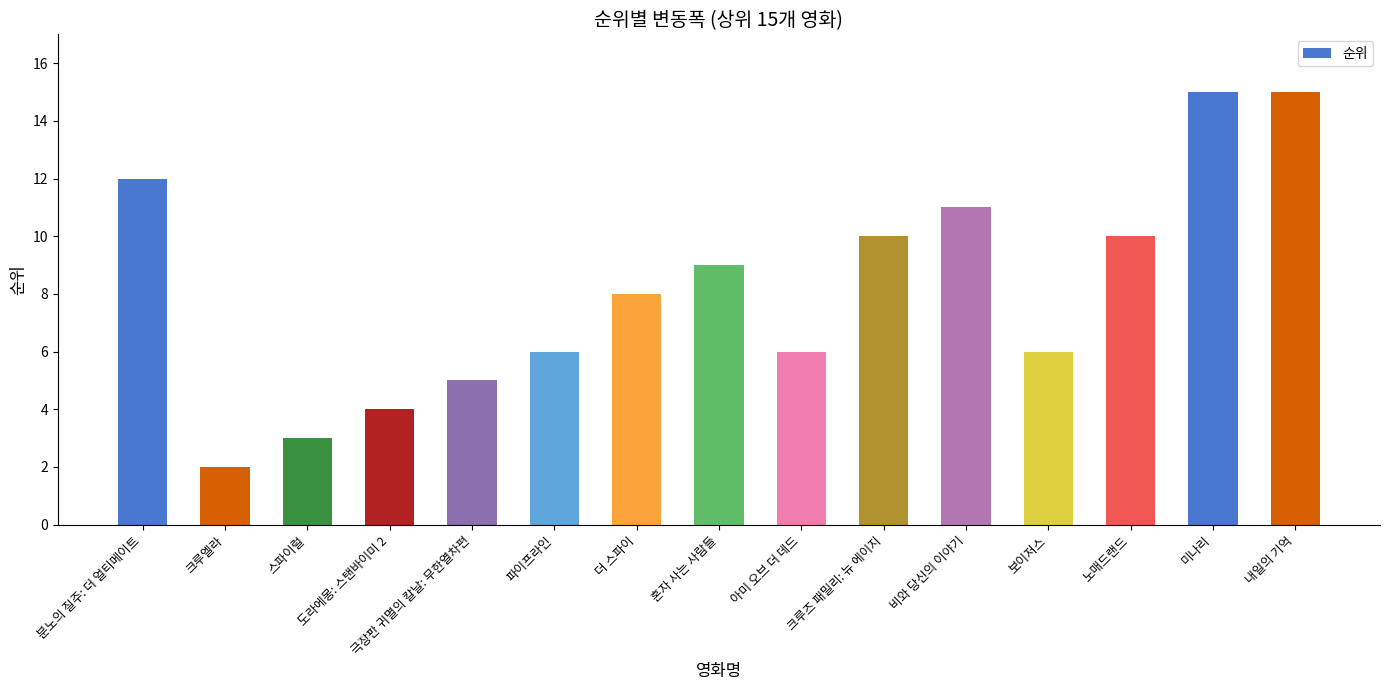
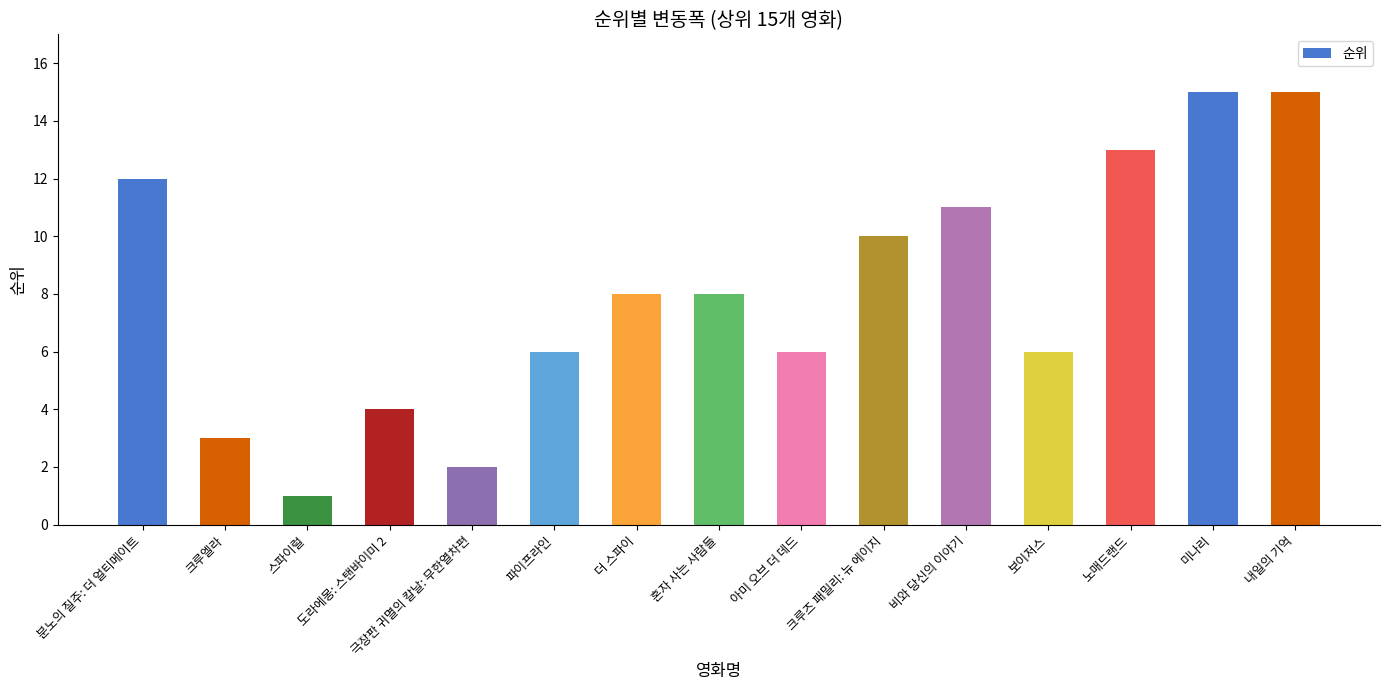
  {
    "분노의 질주: 더 얼티메이트": 12,
-   "크루엘라": 2,
-   "스파이럴": 3,
+   "크루엘라": 3,
+   "스파이럴": 1,
    "도라에몽: 스탠바이미 2": 4,
-   "극장판 귀멸의 칼날: 무한열차편": 5,
+   "극장판 귀멸의 칼날: 무한열차편": 2,
    "파이프라인": 6,
    "더 스파이": 8,
-   "혼자 사는 사람들": 9,
+   "혼자 사는 사람들": 8,
    "아미 오브 더 데드": 6,
    "크루즈 패밀리: 뉴 에이지": 10,
    "비와 당신의 이야기": 11,
    "보이저스": 6,
-   "노매드랜드": 10,
+   "노매드랜드": 13,
    "미나리": 15,
    "내일의 기억": 15
  }
